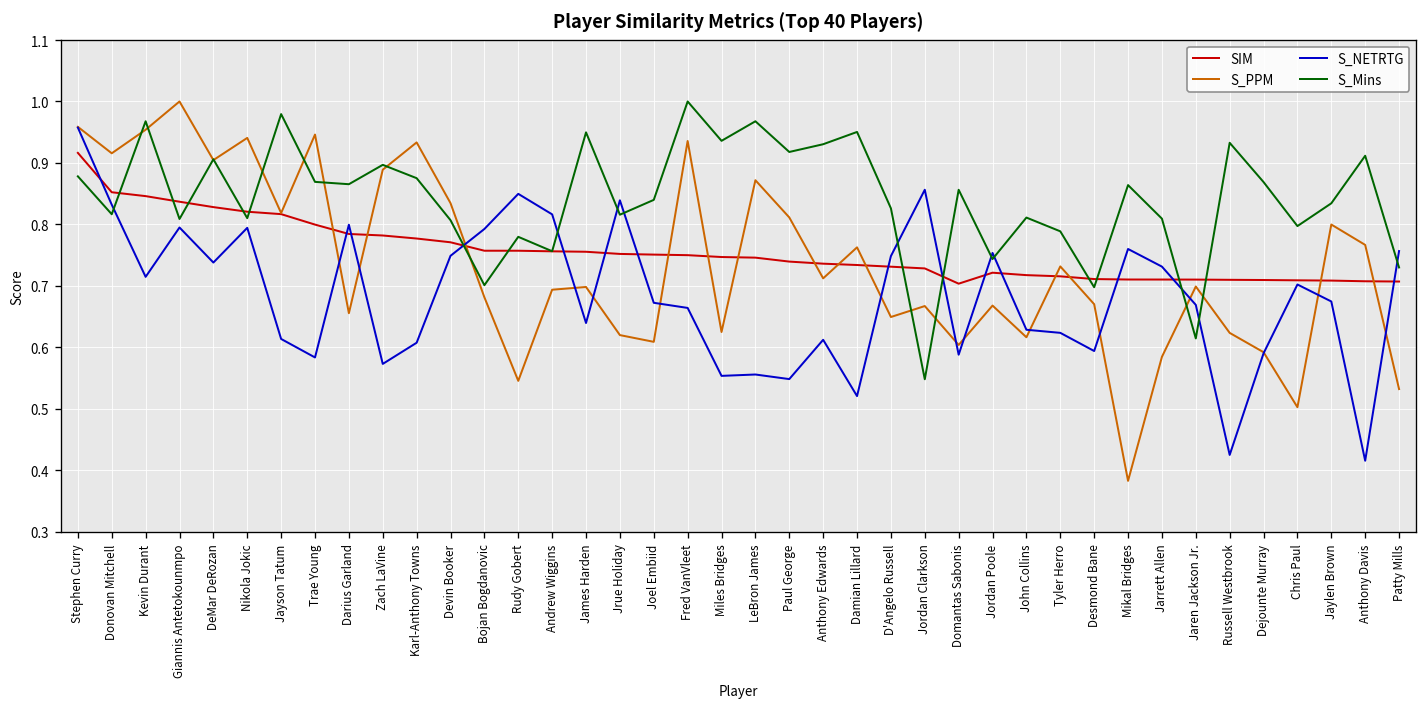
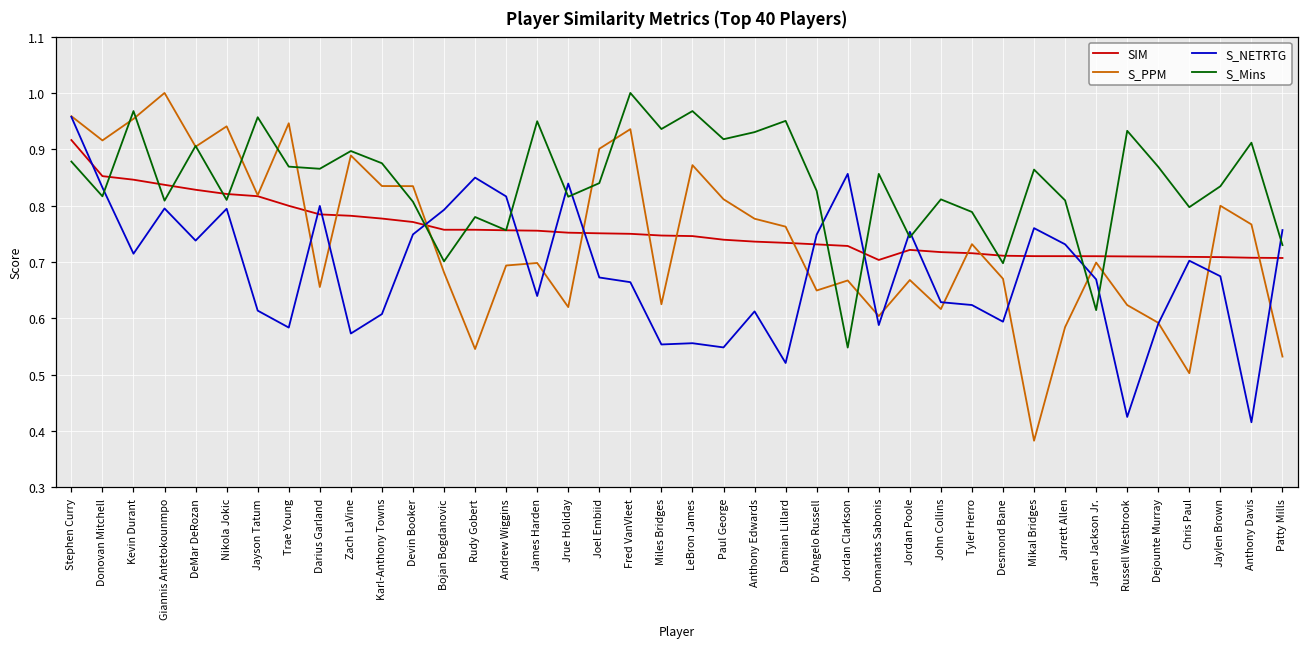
  {
    "SIM": {
      "Stephen Curry": 0.92,
      "Donovan Mitchell": 0.85,
      "Kevin Durant": 0.85,
      "Giannis Antetokounmpo": 0.84,
      "DeMar DeRozan": 0.83,
      "Nikola Jokic": 0.82,
      "Trae Young": 0.80,
      "Darius Garland": 0.78,
      "Zach LaVine": 0.78,
      "Karl-Anthony Towns": 0.78,
      "Devin Booker": 0.77,
      "Bojan Bogdanovic": 0.76,
      "Rudy Gobert": 0.76,
      "James Harden": 0.76,
      "Jrue Holiday": 0.75,
      "Joel Embiid": 0.75,
      "Fred VanVleet": 0.75,
      "Miles Bridges": 0.75,
      "LeBron James": 0.75,
      "Paul George": 0.74,
      "Anthony Edwards": 0.74,
      "Damian Lillard": 0.73,
      "D'Angelo Russell": 0.73,
      "Jordan Clarkson": 0.73,
      "Domantas Sabonis": 0.70,
      "Jordan Poole": 0.72,
      "John Collins": 0.72,
      "Tyler Herro": 0.72,
      "Desmond Bane": 0.71,
      "Mikal Bridges": 0.71,
      "Jarrett Allen": 0.71,
      "Jaren Jackson Jr.": 0.71,
      "Russell Westbrook": 0.71,
      "Dejounte Murray": 0.71,
      "Chris Paul": 0.71,
      "Jaylen Brown": 0.71,
      "Anthony Davis": 0.71,
      "Patty Mills": 0.71
    },
    "S_PPM": {
      "Donovan Mitchell": 0.92,
      "Kevin Durant": 0.95,
      "Giannis Antetokounmpo": 1.00,
      "Nikola Jokic": 0.94,
      "Trae Young": 0.95,
      "Darius Garland": 0.66,
      "Zach LaVine": 0.89,
-     "Karl-Anthony Towns": 0.93,
+     "Karl-Anthony Towns": 0.83,
      "Devin Booker": 0.83,
      "Bojan Bogdanovic": 0.68,
      "Rudy Gobert": 0.55,
      "Andrew Wiggins": 0.69,
      "James Harden": 0.70,
      "Jrue Holiday": 0.62,
-     "Joel Embiid": 0.61,
+     "Joel Embiid": 0.90,
      "Fred VanVleet": 0.94,
      "Miles Bridges": 0.62,
      "LeBron James": 0.87,
      "Paul George": 0.81,
-     "Anthony Edwards": 0.71,
+     "Anthony Edwards": 0.78,
      "Damian Lillard": 0.76,
      "D'Angelo Russell": 0.65,
      "Jordan Clarkson": 0.67,
      "Domantas Sabonis": 0.60,
      "Jordan Poole": 0.67,
      "John Collins": 0.62,
      "Tyler Herro": 0.73,
      "Desmond Bane": 0.67,
      "Mikal Bridges": 0.38,
      "Jarrett Allen": 0.58,
      "Jaren Jackson Jr.": 0.70,
      "Russell Westbrook": 0.62,
      "Chris Paul": 0.50,
      "Jaylen Brown": 0.80,
      "Anthony Davis": 0.77,
      "Patty Mills": 0.53
    },
    "S_NETRTG": {
      "Donovan Mitchell": 0.83,
      "Kevin Durant": 0.71,
      "Giannis Antetokounmpo": 0.80,
      "DeMar DeRozan": 0.74,
      "Nikola Jokic": 0.79,
      "Jayson Tatum": 0.61,
      "Trae Young": 0.58,
      "Darius Garland": 0.80,
      "Zach LaVine": 0.57,
      "Karl-Anthony Towns": 0.61,
      "Devin Booker": 0.75,
      "Bojan Bogdanovic": 0.79,
      "Rudy Gobert": 0.85,
      "Andrew Wiggins": 0.82,
      "James Harden": 0.64,
      "Jrue Holiday": 0.84,
      "Joel Embiid": 0.67,
      "Fred VanVleet": 0.66,
      "Miles Bridges": 0.55,
      "LeBron James": 0.56,
      "Paul George": 0.55,
      "Anthony Edwards": 0.61,
      "Damian Lillard": 0.52,
      "D'Angelo Russell": 0.75,
      "Jordan Clarkson": 0.86,
      "Domantas Sabonis": 0.59,
      "Jordan Poole": 0.75,
      "John Collins": 0.63,
      "Tyler Herro": 0.62,
      "Desmond Bane": 0.59,
      "Mikal Bridges": 0.76,
      "Jarrett Allen": 0.73,
      "Jaren Jackson Jr.": 0.67,
      "Russell Westbrook": 0.43,
      "Chris Paul": 0.70,
      "Jaylen Brown": 0.67,
      "Anthony Davis": 0.42,
      "Patty Mills": 0.76
    },
    "S_Mins": {
      "Stephen Curry": 0.88,
      "Donovan Mitchell": 0.82,
      "Kevin Durant": 0.97,
      "Giannis Antetokounmpo": 0.81,
      "Nikola Jokic": 0.81,
-     "Jayson Tatum": 0.98,
+     "Jayson Tatum": 0.96,
      "Trae Young": 0.87,
      "Darius Garland": 0.87,
      "Zach LaVine": 0.90,
      "Karl-Anthony Towns": 0.88,
      "Devin Booker": 0.81,
      "Bojan Bogdanovic": 0.70,
      "Rudy Gobert": 0.78,
      "James Harden": 0.95,
      "Jrue Holiday": 0.82,
      "Joel Embiid": 0.84,
      "Fred VanVleet": 1.00,
      "Miles Bridges": 0.94,
      "LeBron James": 0.97,
      "Paul George": 0.92,
      "Anthony Edwards": 0.93,
      "Damian Lillard": 0.95,
      "D'Angelo Russell": 0.83,
      "Jordan Clarkson": 0.55,
      "Domantas Sabonis": 0.86,
      "Jordan Poole": 0.74,
      "John Collins": 0.81,
      "Tyler Herro": 0.79,
      "Desmond Bane": 0.70,
      "Mikal Bridges": 0.86,
      "Jarrett Allen": 0.81,
      "Jaren Jackson Jr.": 0.61,
      "Russell Westbrook": 0.93,
      "Dejounte Murray": 0.87,
      "Chris Paul": 0.80,
      "Jaylen Brown": 0.83,
      "Anthony Davis": 0.91,
      "Patty Mills": 0.73
    }
  }
